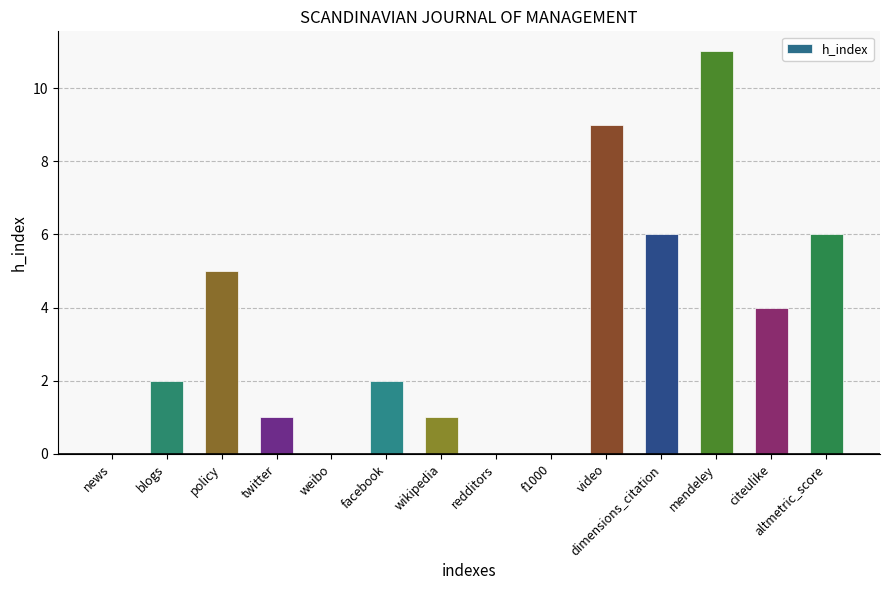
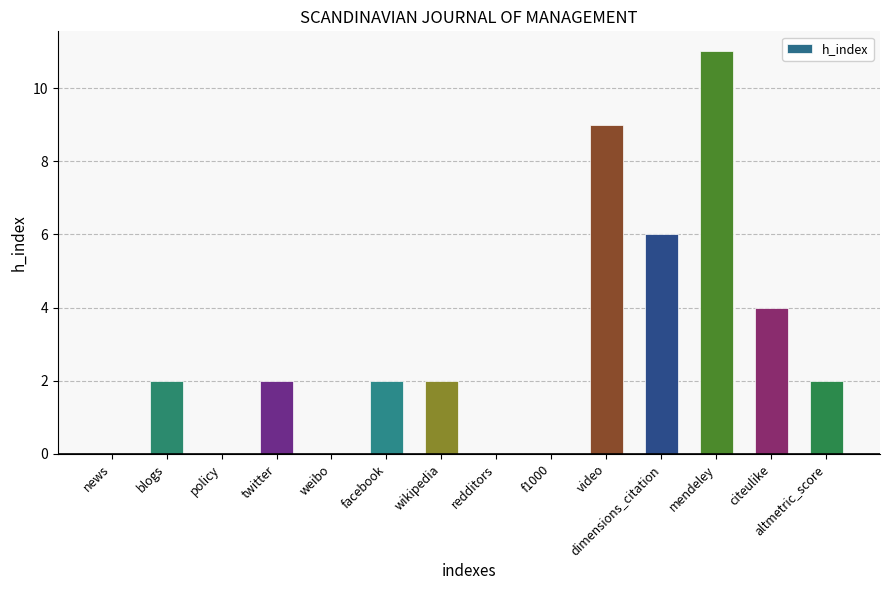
  {
    "news": 0,
    "blogs": 2,
-   "policy": 5,
-   "twitter": 1,
+   "policy": 0,
+   "twitter": 2,
    "weibo": 0,
    "facebook": 2,
-   "wikipedia": 1,
+   "wikipedia": 2,
    "redditors": 0,
    "f1000": 0,
    "video": 9,
    "dimensions_citation": 6,
    "mendeley": 11,
    "citeulike": 4,
-   "altmetric_score": 6
+   "altmetric_score": 2
  }
